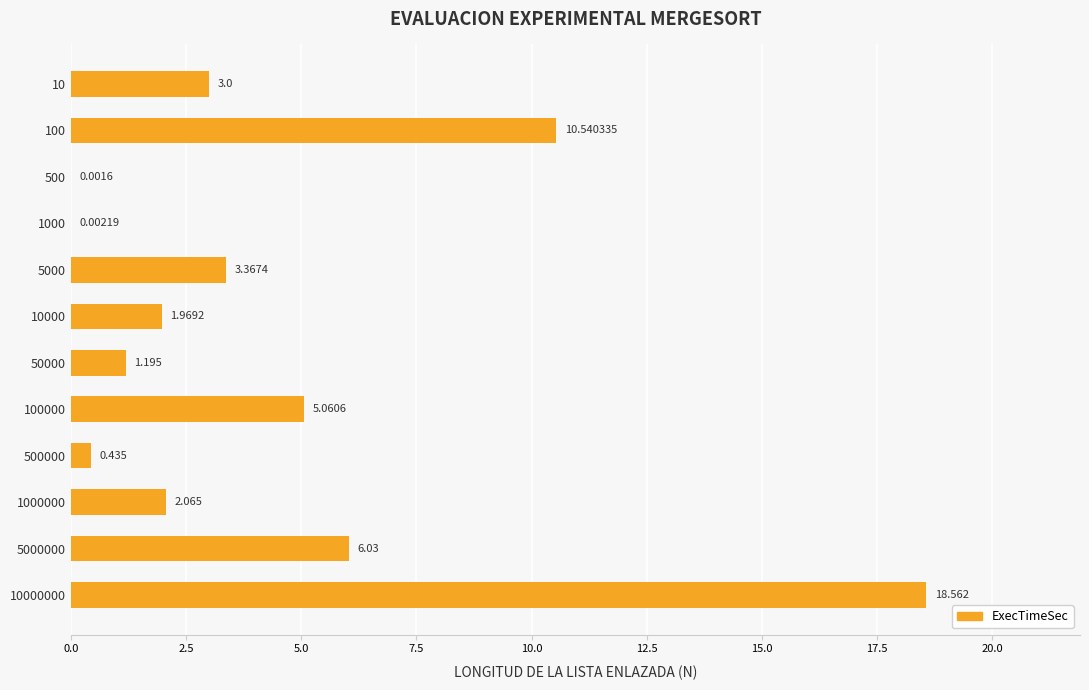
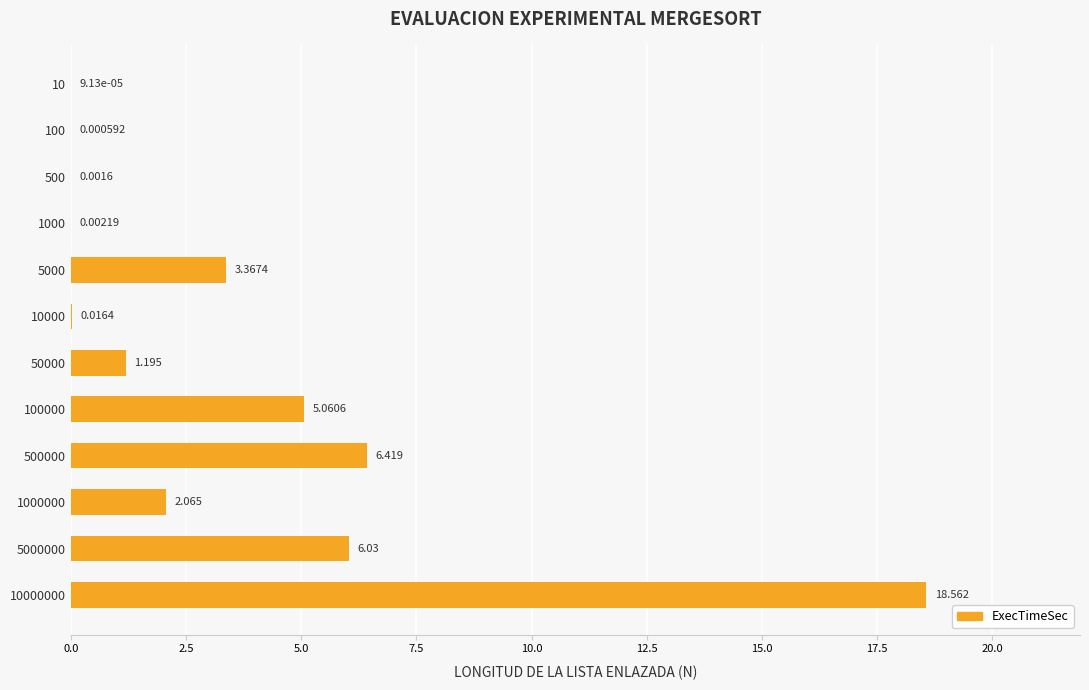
  {
-   "10": "3.0",
-   "100": "10.540335",
+   "10": "9.13e-05",
+   "100": "0.000592",
    "500": "0.0016",
    "1000": "0.00219",
    "5000": "3.3674",
-   "10000": "1.9692",
+   "10000": "0.0164",
    "50000": "1.195",
    "100000": "5.0606",
-   "500000": "0.435",
+   "500000": "6.419",
    "1000000": "2.065",
    "5000000": "6.03",
    "10000000": "18.562"
  }
